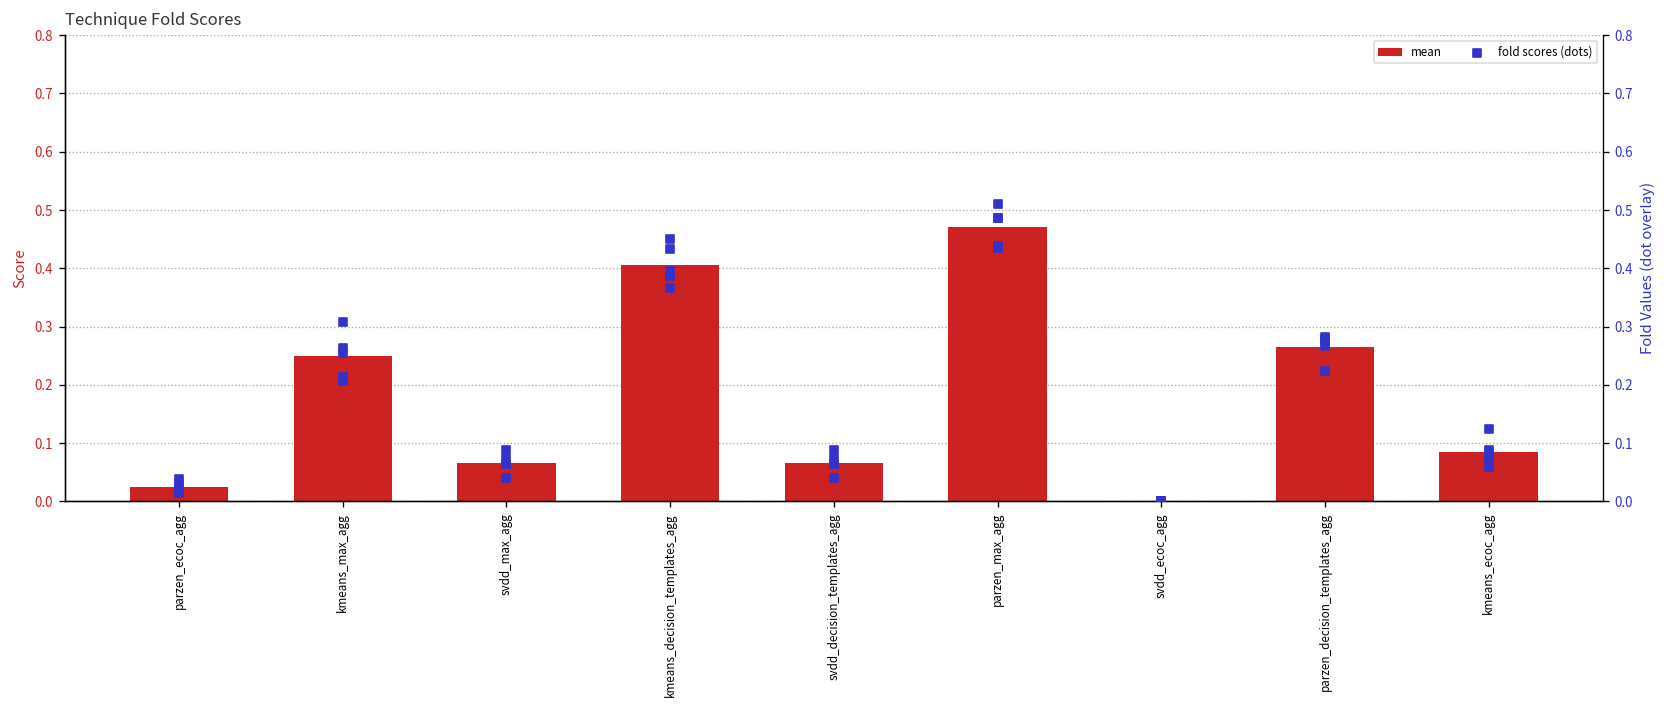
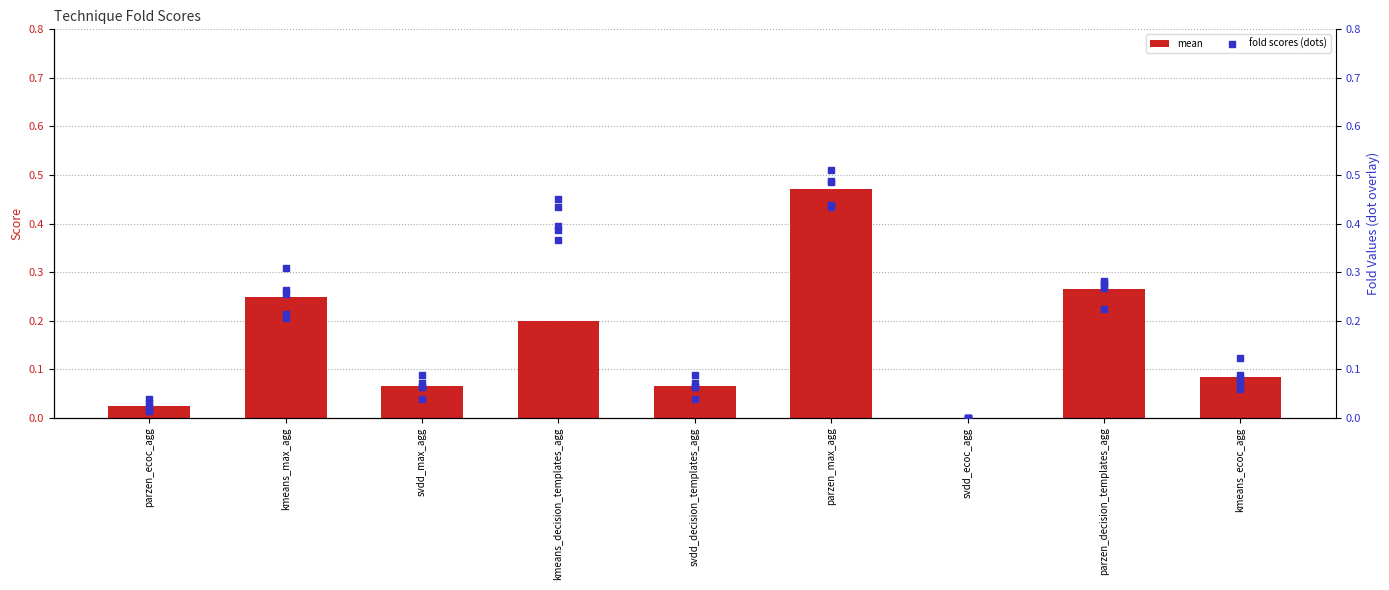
  {
    "mean": {
      "parzen_ecoc_agg": 0.02,
      "kmeans_max_agg": 0.25,
      "svdd_max_agg": 0.07,
-     "kmeans_decision_templates_agg": 0.41,
+     "kmeans_decision_templates_agg": 0.20,
      "svdd_decision_templates_agg": 0.07,
      "parzen_max_agg": 0.47,
      "svdd_ecoc_agg": 0.00,
      "parzen_decision_templates_agg": 0.26,
      "kmeans_ecoc_agg": 0.08
    }
  }
